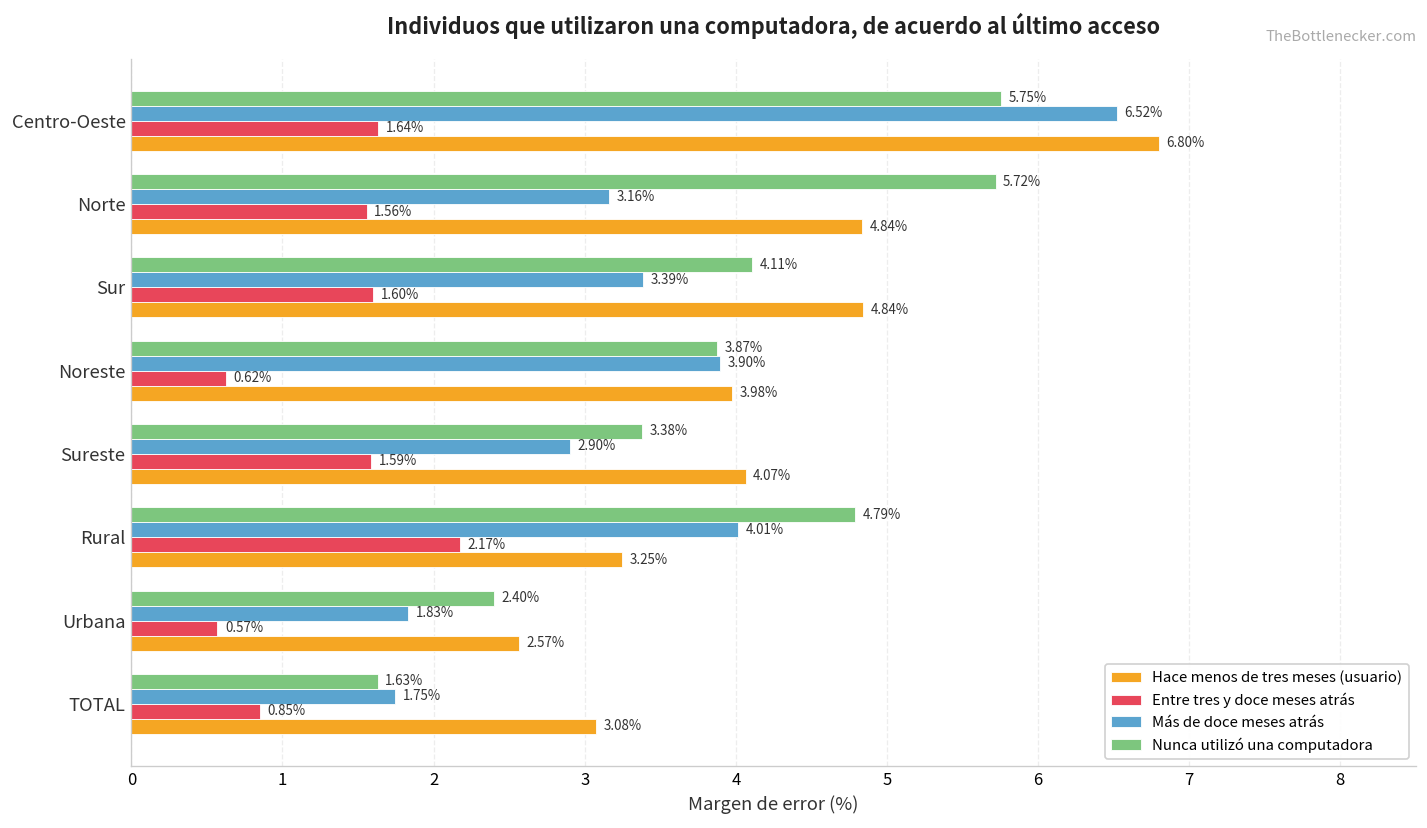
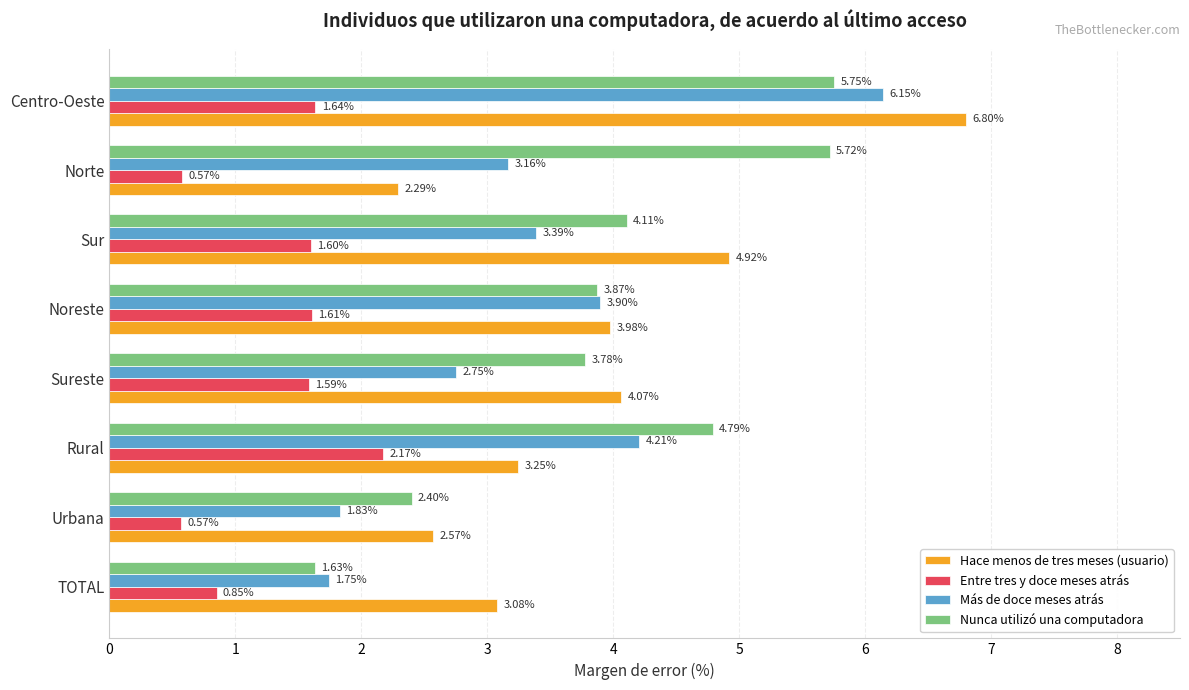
  {
    "Hace menos de tres meses (usuario)": {
      "Centro-Oeste": "6.80%",
-     "Norte": "4.84%",
-     "Sur": "4.84%",
+     "Norte": "2.29%",
+     "Sur": "4.92%",
      "Noreste": "3.98%",
      "Sureste": "4.07%",
      "Rural": "3.25%",
      "Urbana": "2.57%",
      "TOTAL": "3.08%"
    },
    "Entre tres y doce meses atrás": {
      "Centro-Oeste": "1.64%",
-     "Norte": "1.56%",
+     "Norte": "0.57%",
      "Sur": "1.60%",
-     "Noreste": "0.62%",
+     "Noreste": "1.61%",
      "Sureste": "1.59%",
      "Rural": "2.17%",
      "Urbana": "0.57%",
      "TOTAL": "0.85%"
    },
    "Más de doce meses atrás": {
-     "Centro-Oeste": "6.52%",
+     "Centro-Oeste": "6.15%",
      "Norte": "3.16%",
      "Sur": "3.39%",
      "Noreste": "3.90%",
-     "Sureste": "2.90%",
-     "Rural": "4.01%",
+     "Sureste": "2.75%",
+     "Rural": "4.21%",
      "Urbana": "1.83%",
      "TOTAL": "1.75%"
    },
    "Nunca utilizó una computadora": {
      "Centro-Oeste": "5.75%",
      "Norte": "5.72%",
      "Sur": "4.11%",
      "Noreste": "3.87%",
-     "Sureste": "3.38%",
+     "Sureste": "3.78%",
      "Rural": "4.79%",
      "Urbana": "2.40%",
      "TOTAL": "1.63%"
    }
  }
